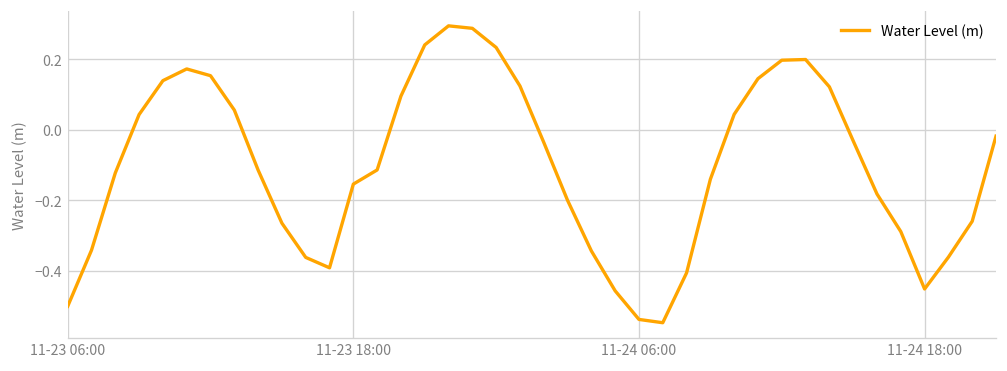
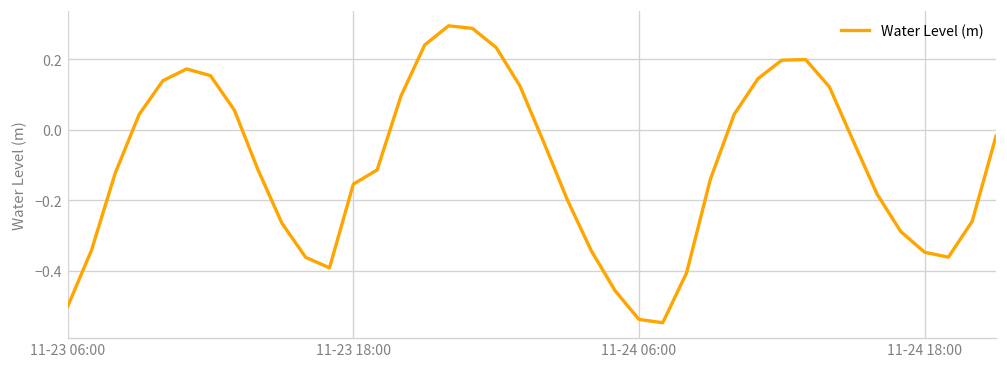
  {
    "11-23 06:00": -0.50,
    "11-23 18:00": -0.15,
    "11-24 06:00": -0.54,
-   "11-24 18:00": -0.45
+   "11-24 18:00": -0.35
  }
